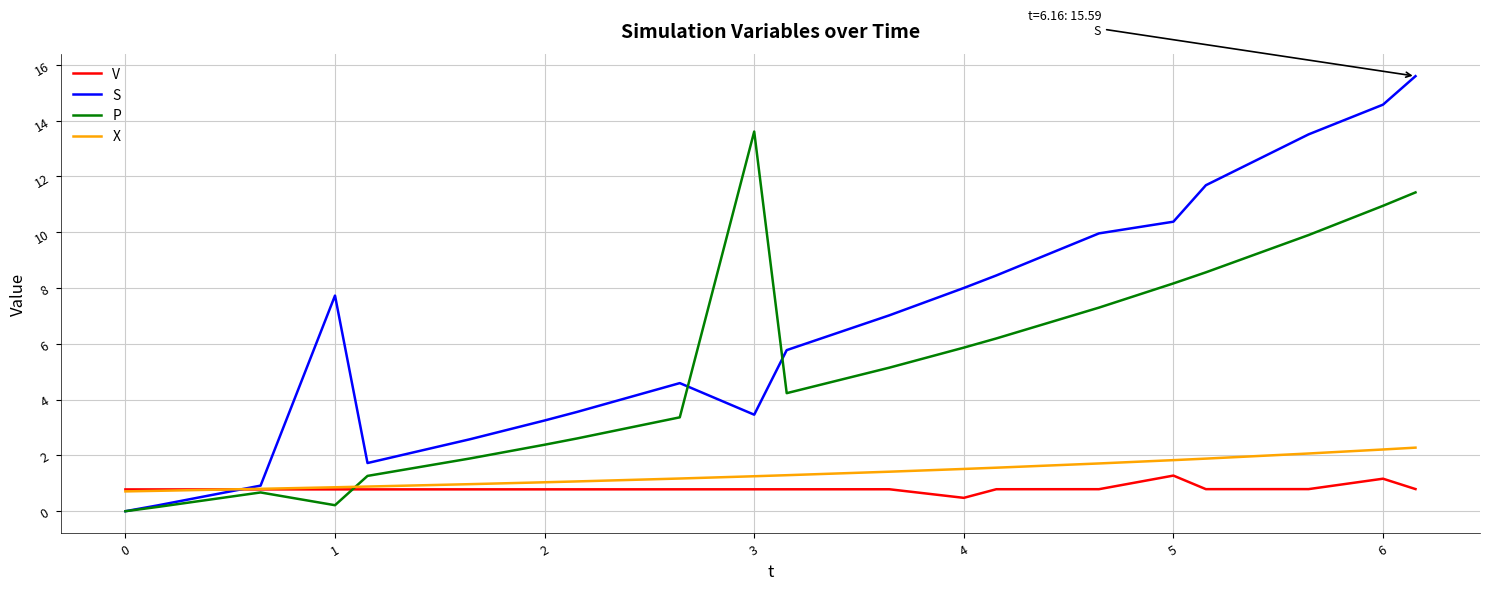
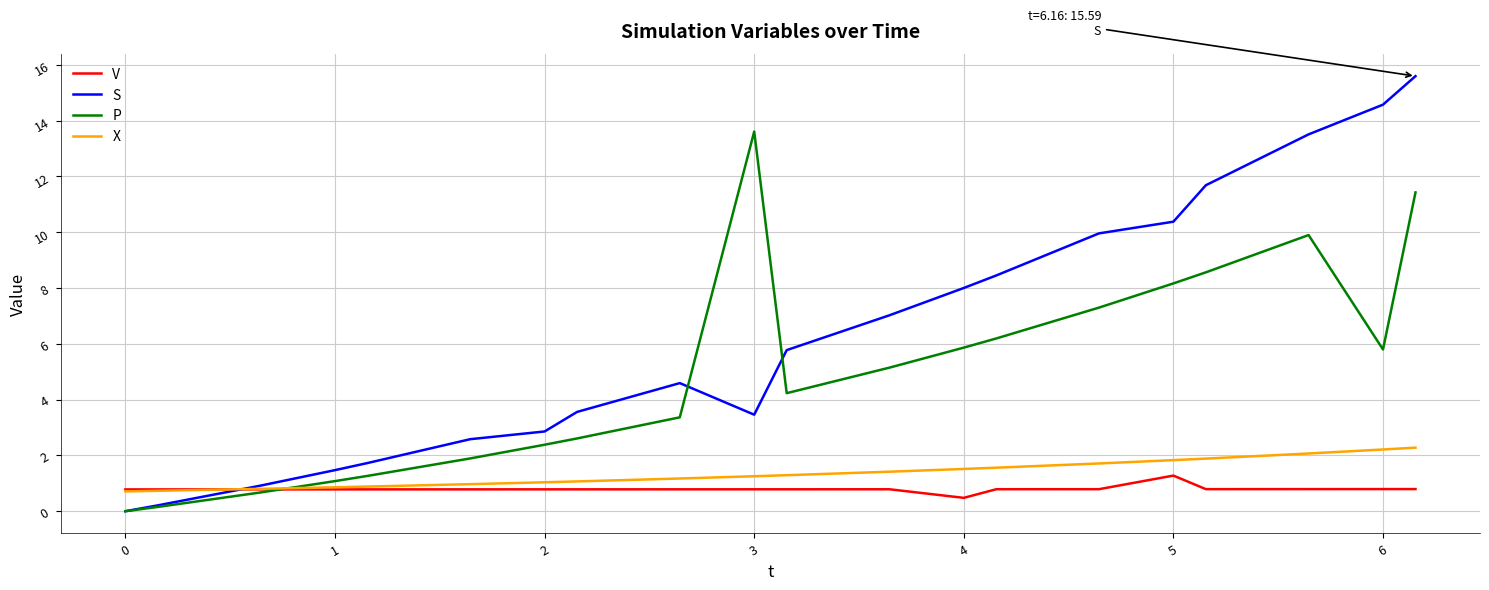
  {
    "V": {
      "2": 0.8,
      "3": 0.8,
      "4": 0.5,
      "5": 1.3,
-     "6": 1.2
+     "6": 0.8
    },
    "S": {
-     "1": 7.7,
-     "2": 3.3,
+     "1": 1.5,
+     "2": 2.9,
      "3": 3.5,
      "4": 8.0,
      "5": 10.4,
      "6": 14.6
    },
    "P": {
-     "1": 0.2,
+     "1": 1.1,
      "2": 2.4,
      "3": 13.6,
      "4": 5.9,
      "5": 8.2,
-     "6": 10.9
+     "6": 5.8
    },
    "X": {
      "2": 1.0,
      "3": 1.3,
      "4": 1.5,
      "5": 1.8,
      "6": 2.2
    }
  }
